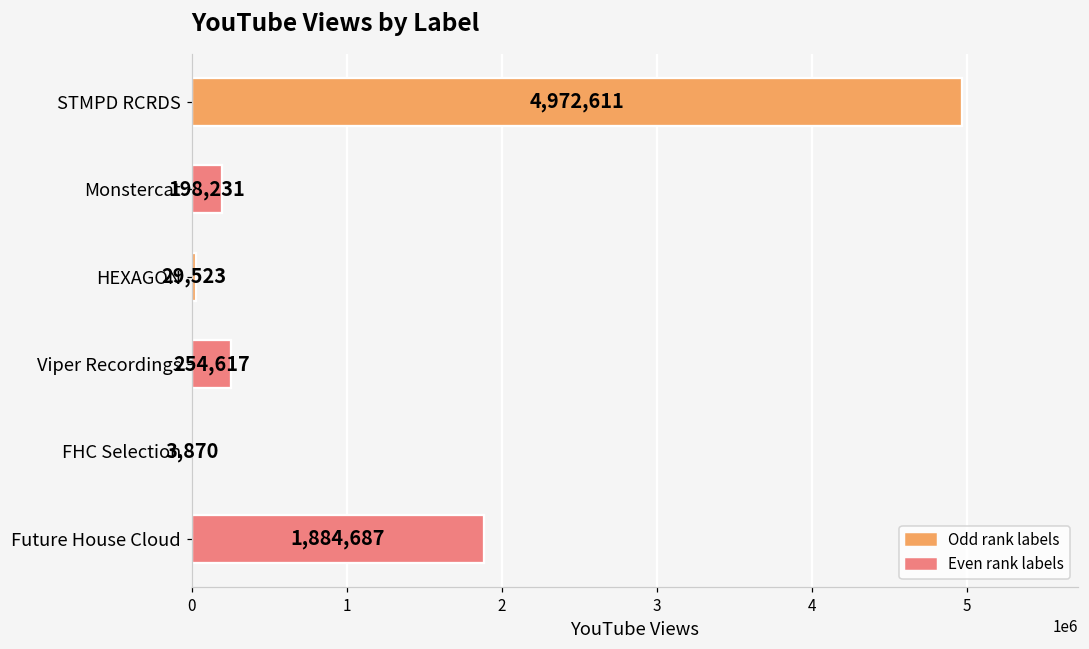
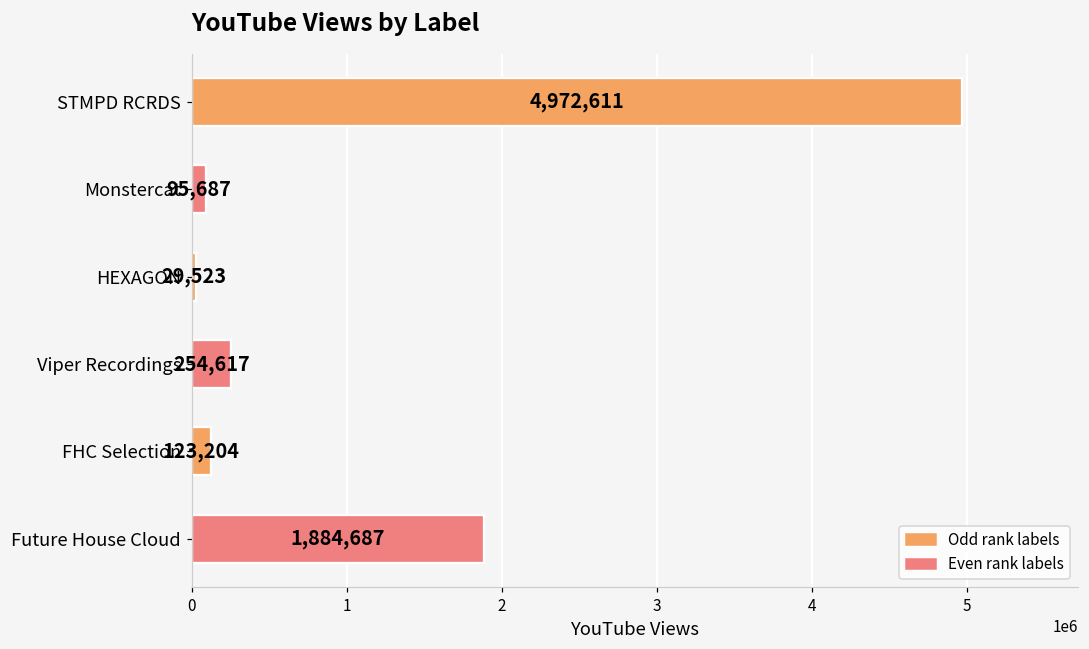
  {
    "STMPD RCRDS": "4,972,611",
-   "Monstercat": "198,231",
+   "Monstercat": "95,687",
    "HEXAGON": "29,523",
    "Viper Recordings": "254,617",
-   "FHC Selection": "3,870",
+   "FHC Selection": "123,204",
    "Future House Cloud": "1,884,687"
  }
